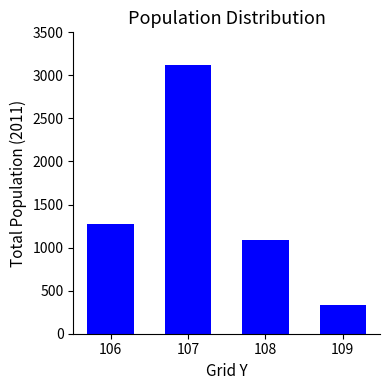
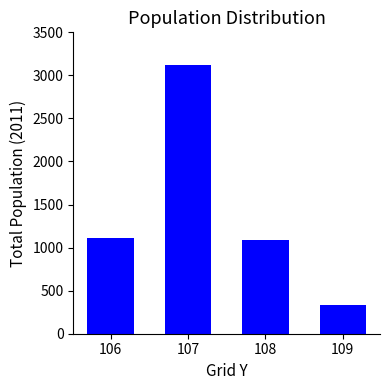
  {
-   "106": 1300,
+   "106": 1100,
    "107": 3100,
    "108": 1100,
    "109": 300
  }
